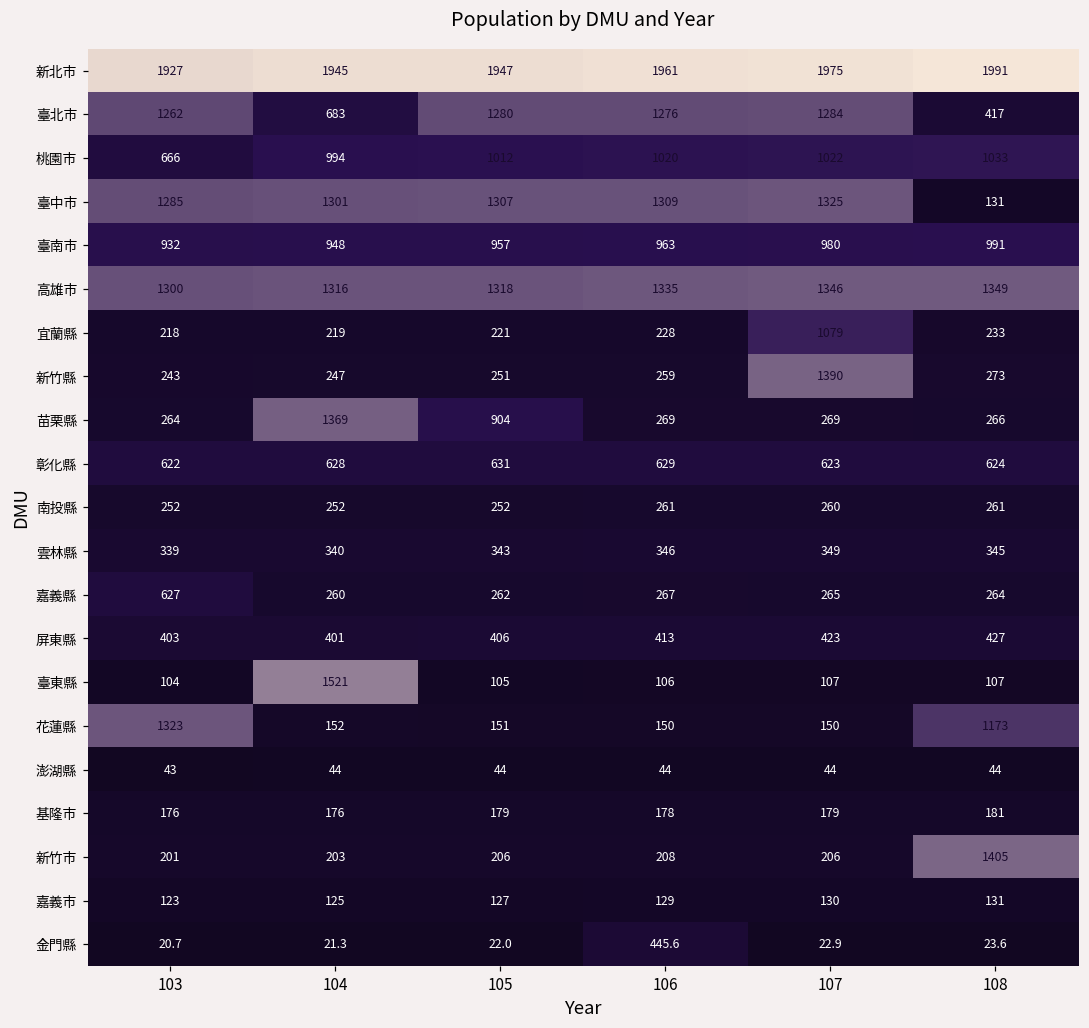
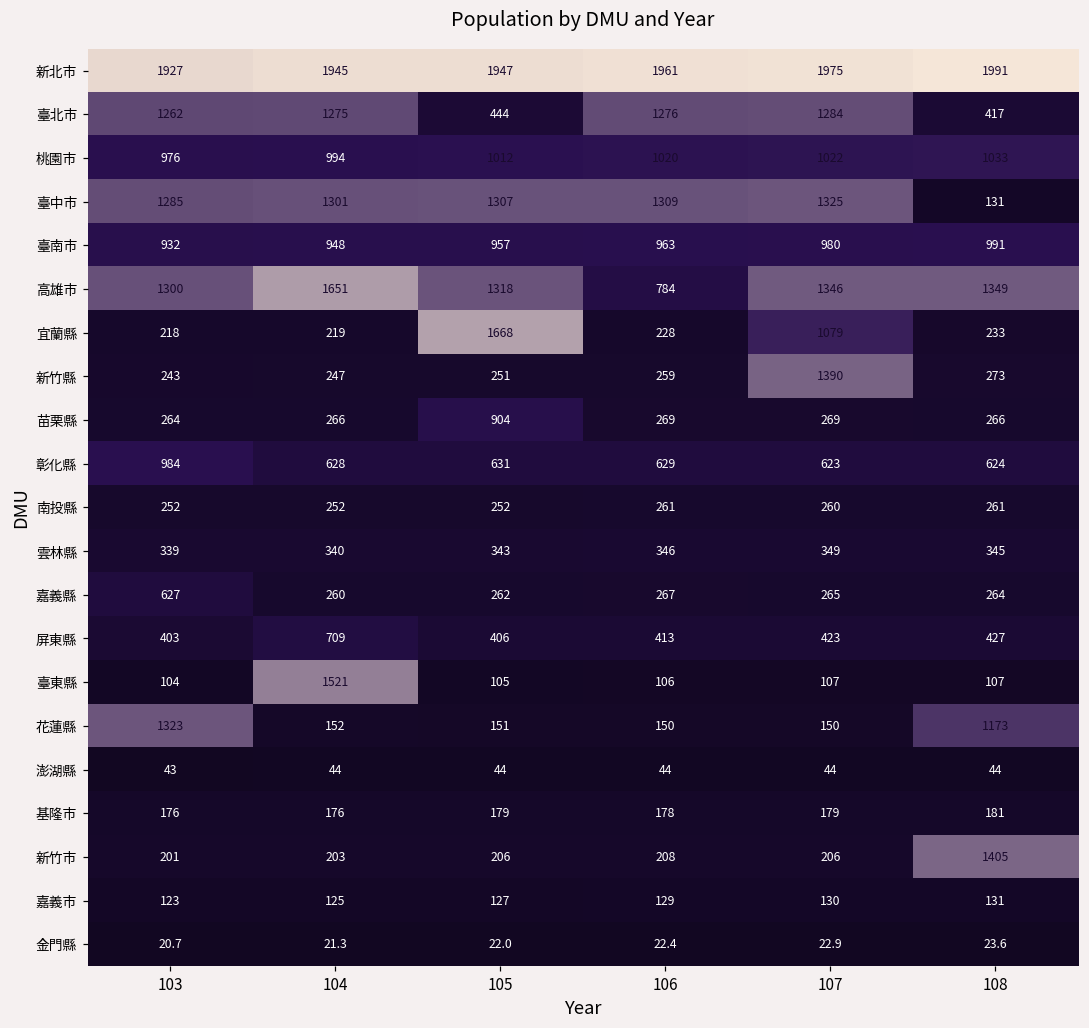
  {
    "新北市": {
      "103": 1927,
      "104": 1945,
      "105": 1947,
      "106": 1961,
      "107": 1975,
      "108": 1991
    },
    "臺北市": {
      "103": 1262,
-     "104": 683,
-     "105": 1280,
+     "104": 1275,
+     "105": 444,
      "106": 1276,
      "107": 1284,
      "108": 417
    },
    "桃園市": {
-     "103": 666,
+     "103": 976,
      "104": 994
    },
    "臺中市": {
      "103": 1285,
      "104": 1301,
      "105": 1307,
      "106": 1309,
      "107": 1325,
      "108": 131
    },
    "臺南市": {
      "103": 932,
      "104": 948,
      "105": 957,
      "106": 963,
      "107": 980,
      "108": 991
    },
    "高雄市": {
      "103": 1300,
-     "104": 1316,
+     "104": 1651,
      "105": 1318,
-     "106": 1335,
+     "106": 784,
      "107": 1346,
      "108": 1349
    },
    "宜蘭縣": {
      "103": 218,
      "104": 219,
-     "105": 221,
+     "105": 1668,
      "106": 228,
      "108": 233
    },
    "新竹縣": {
      "103": 243,
      "104": 247,
      "105": 251,
      "106": 259,
      "107": 1390,
      "108": 273
    },
    "苗栗縣": {
      "103": 264,
-     "104": 1369,
+     "104": 266,
      "105": 904,
      "106": 269,
      "107": 269,
      "108": 266
    },
    "彰化縣": {
-     "103": 622,
+     "103": 984,
      "104": 628,
      "105": 631,
      "106": 629,
      "107": 623,
      "108": 624
    },
    "南投縣": {
      "103": 252,
      "104": 252,
      "105": 252,
      "106": 261,
      "107": 260,
      "108": 261
    },
    "雲林縣": {
      "103": 339,
      "104": 340,
      "105": 343,
      "106": 346,
      "107": 349,
      "108": 345
    },
    "嘉義縣": {
      "103": 627,
      "104": 260,
      "105": 262,
      "106": 267,
      "107": 265,
      "108": 264
    },
    "屏東縣": {
      "103": 403,
-     "104": 401,
+     "104": 709,
      "105": 406,
      "106": 413,
      "107": 423,
      "108": 427
    },
    "臺東縣": {
      "103": 104,
      "104": 1521,
      "105": 105,
      "106": 106,
      "107": 107,
      "108": 107
    },
    "花蓮縣": {
      "103": 1323,
      "104": 152,
      "105": 151,
      "106": 150,
      "107": 150,
      "108": 1173
    },
    "澎湖縣": {
      "103": 43,
      "104": 44,
      "105": 44,
      "106": 44,
      "107": 44,
      "108": 44
    },
    "基隆市": {
      "103": 176,
      "104": 176,
      "105": 179,
      "106": 178,
      "107": 179,
      "108": 181
    },
    "新竹市": {
      "103": 201,
      "104": 203,
      "105": 206,
      "106": 208,
      "107": 206,
      "108": 1405
    },
    "嘉義市": {
      "103": 123,
      "104": 125,
      "105": 127,
      "106": 129,
      "107": 130,
      "108": 131
    },
    "金門縣": {
      "103": 20.7,
      "104": 21.3,
      "105": 22.0,
-     "106": 445.6,
+     "106": 22.4,
      "107": 22.9,
      "108": 23.6
    }
  }
